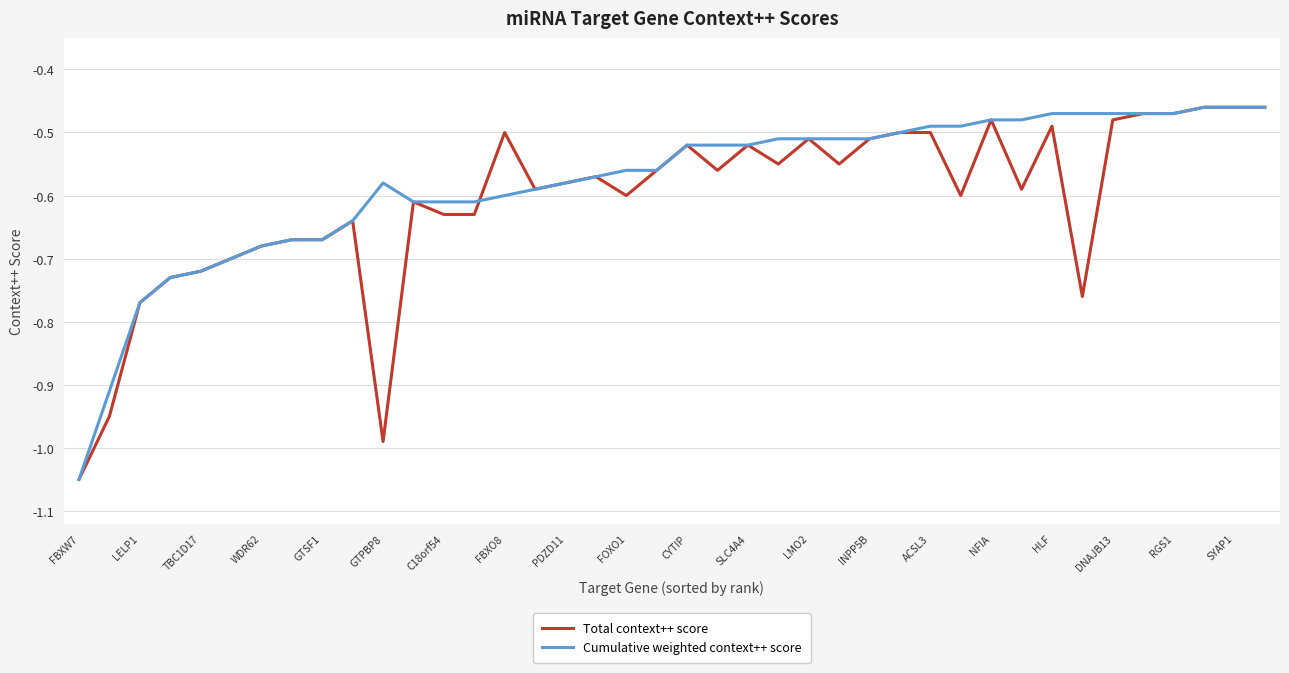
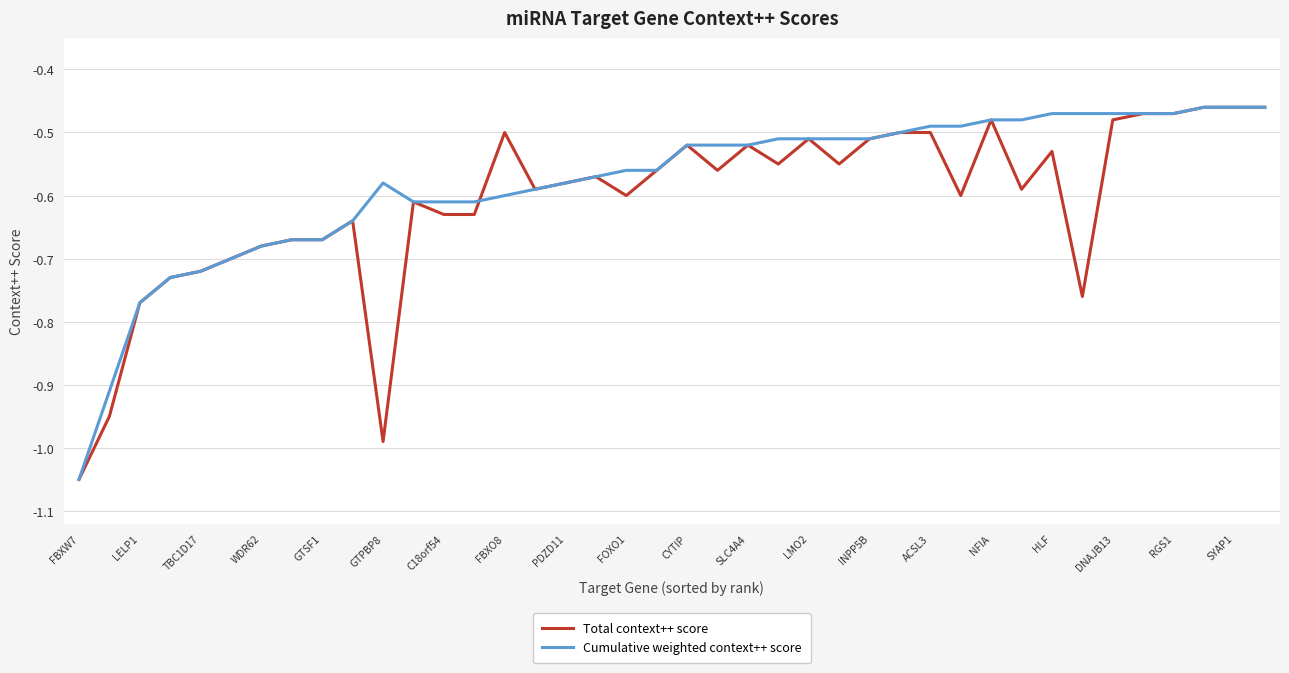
  {
    "Total context++ score": {
      "GTPBP8": -0.99,
      "C18orf54": -0.63,
      "FBXO8": -0.50,
      "FOXO1": -0.60,
      "ACSL3": -0.50,
-     "HLF": -0.49,
+     "HLF": -0.53,
      "DNAJB13": -0.48
    },
    "Cumulative weighted context++ score": {
      "GTPBP8": -0.58,
      "C18orf54": -0.61,
      "FBXO8": -0.60,
      "FOXO1": -0.56,
      "ACSL3": -0.49,
      "HLF": -0.47,
      "DNAJB13": -0.47
    }
  }
